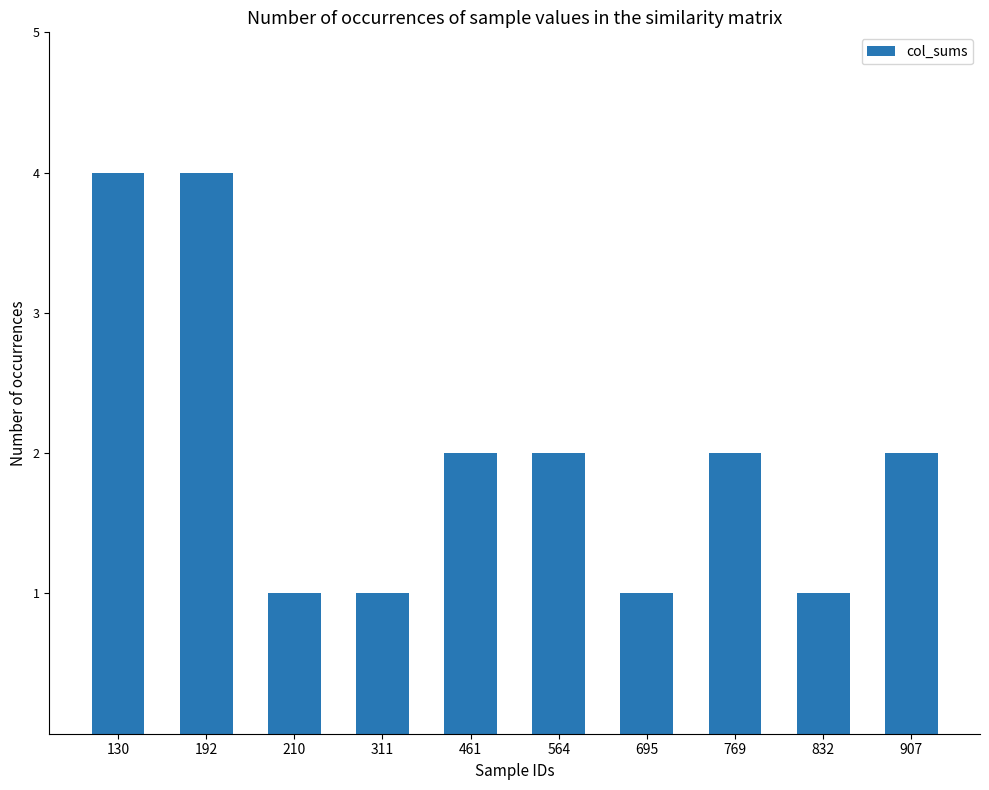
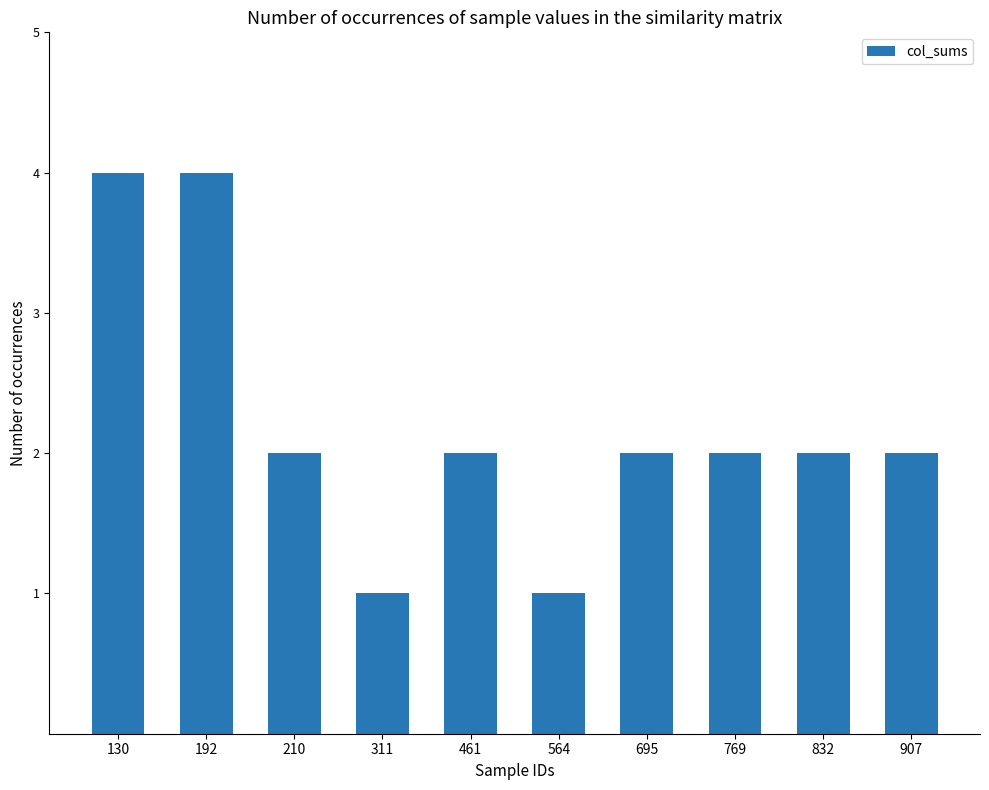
  {
    "130": 4,
    "192": 4,
-   "210": 1,
+   "210": 2,
    "311": 1,
    "461": 2,
-   "564": 2,
-   "695": 1,
+   "564": 1,
+   "695": 2,
    "769": 2,
-   "832": 1,
+   "832": 2,
    "907": 2
  }
